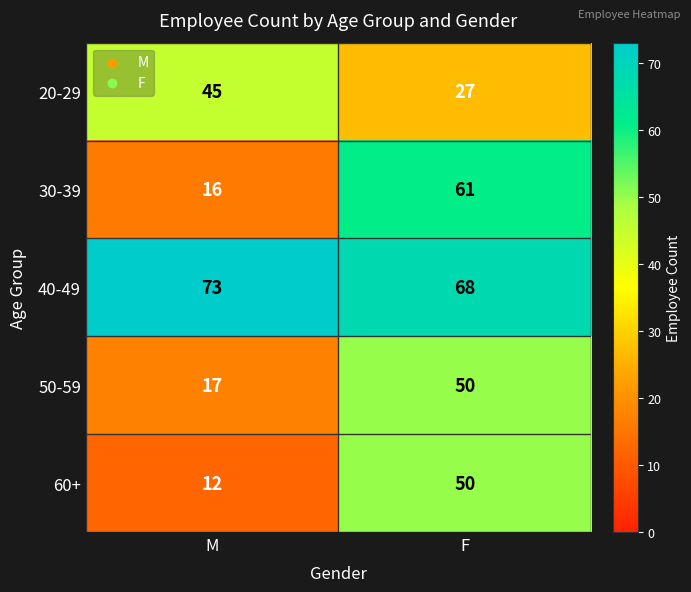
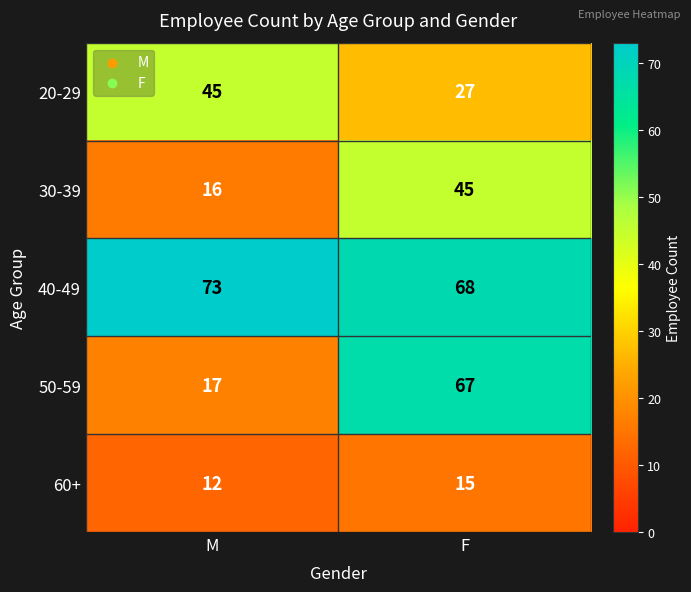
  {
    "20-29": {
      "M": 45,
      "F": 27
    },
    "30-39": {
      "M": 16,
-     "F": 61
+     "F": 45
    },
    "40-49": {
      "M": 73,
      "F": 68
    },
    "50-59": {
      "M": 17,
-     "F": 50
+     "F": 67
    },
    "60+": {
      "M": 12,
-     "F": 50
+     "F": 15
    }
  }
